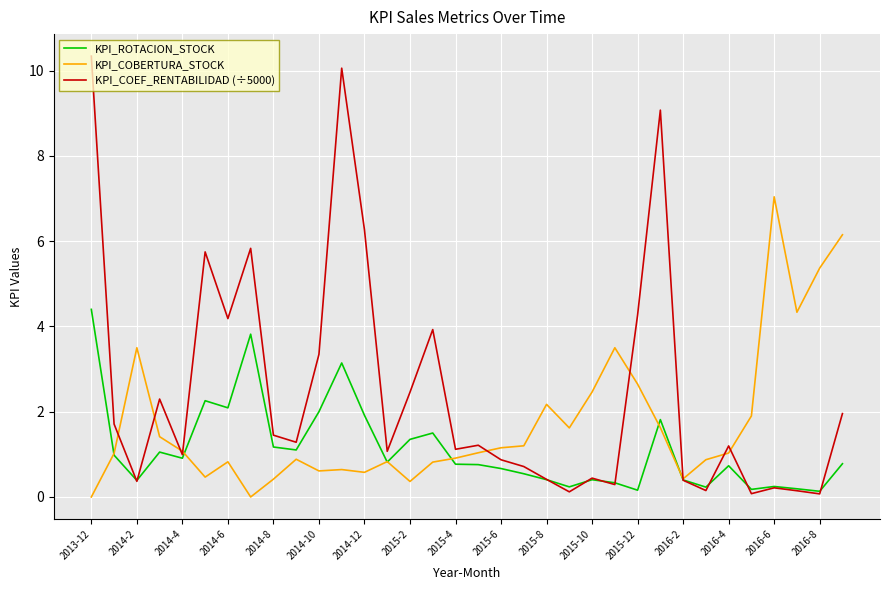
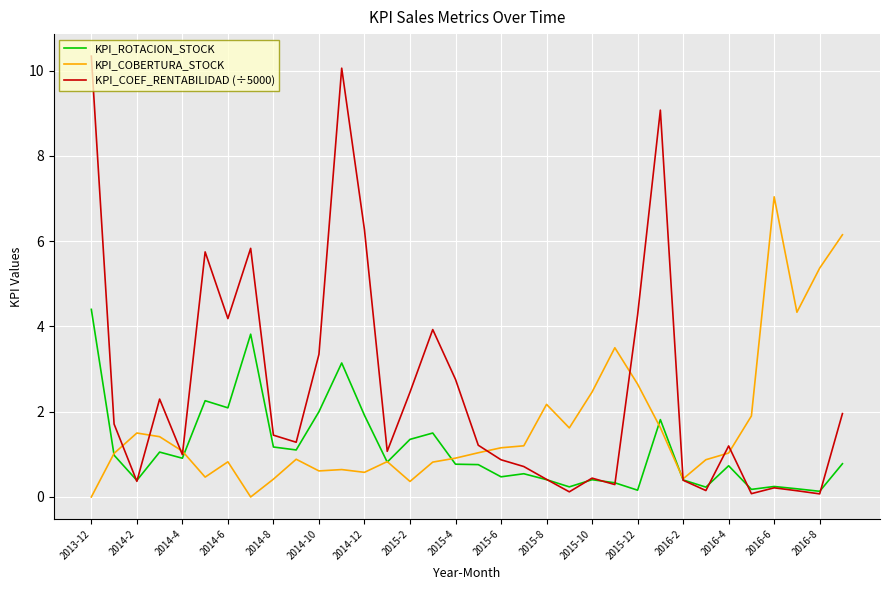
  {
    "KPI_ROTACION_STOCK": {
      "2013-12": 4.4,
      "2014-4": 0.9,
      "2014-6": 2.1,
      "2014-8": 1.2,
      "2014-10": 2.0,
      "2014-12": 1.9,
      "2015-2": 1.4,
      "2015-4": 0.8,
-     "2015-6": 0.7,
+     "2015-6": 0.5,
      "2015-12": 0.2,
      "2016-4": 0.7,
      "2016-8": 0.1
    },
    "KPI_COBERTURA_STOCK": {
      "2013-12": 0.0,
-     "2014-2": 3.5,
+     "2014-2": 1.5,
      "2014-4": 1.1,
      "2014-6": 0.8,
      "2014-8": 0.4,
      "2014-10": 0.6,
      "2014-12": 0.6,
      "2015-2": 0.4,
      "2015-4": 0.9,
      "2015-6": 1.2,
      "2015-8": 2.2,
      "2015-10": 2.5,
      "2015-12": 2.6,
      "2016-4": 1.0,
      "2016-6": 7.0,
      "2016-8": 5.4
    },
    "KPI_COEF_RENTABILIDAD (÷5000)": {
      "2014-4": 1.0,
      "2014-6": 4.2,
      "2014-8": 1.4,
      "2014-10": 3.3,
      "2014-12": 6.3,
      "2015-2": 2.5,
-     "2015-4": 1.1,
+     "2015-4": 2.8,
      "2015-6": 0.9,
      "2015-12": 4.3,
      "2016-4": 1.2,
      "2016-8": 0.1
    }
  }
